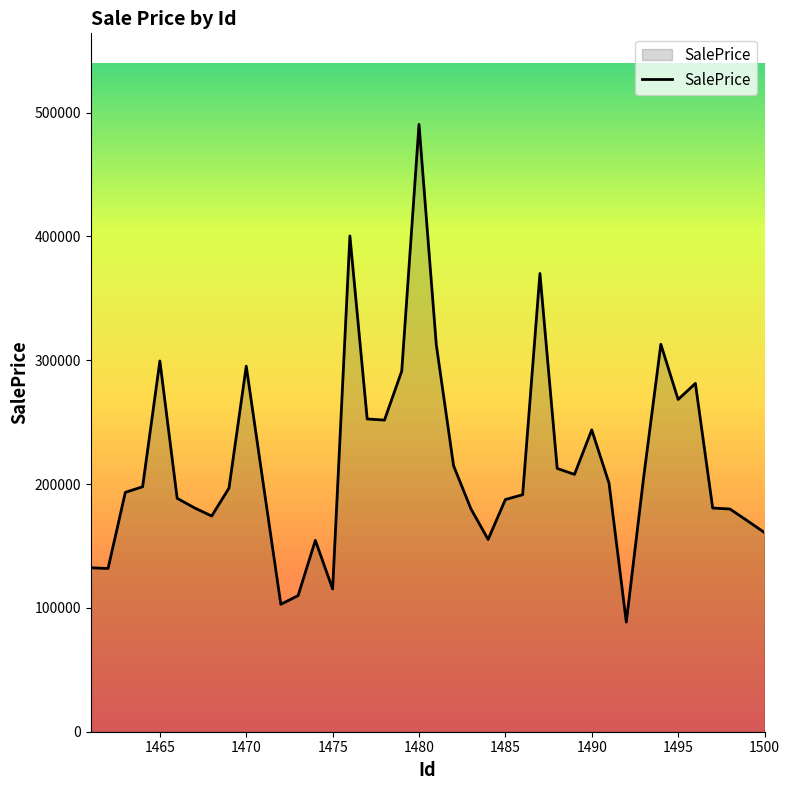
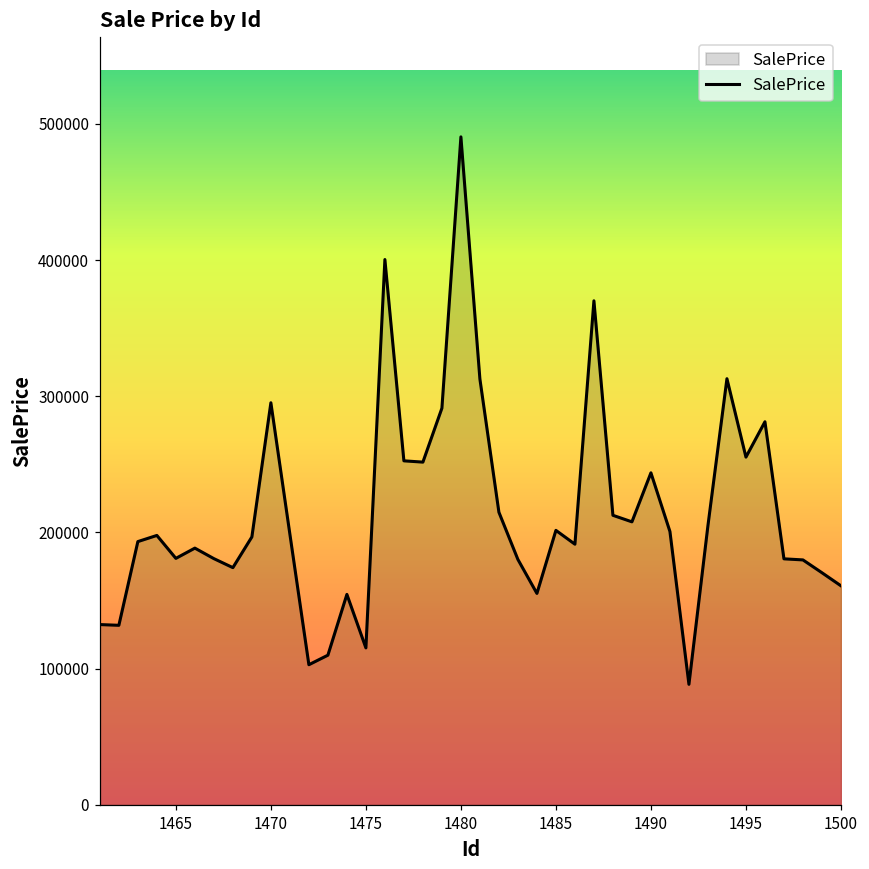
  {
-   "1465": 299000,
+   "1465": 181000,
    "1470": 295000,
    "1475": 115000,
    "1480": 490000,
-   "1485": 188000,
+   "1485": 202000,
    "1490": 244000,
-   "1495": 268000,
+   "1495": 255000,
    "1500": 161000
  }
